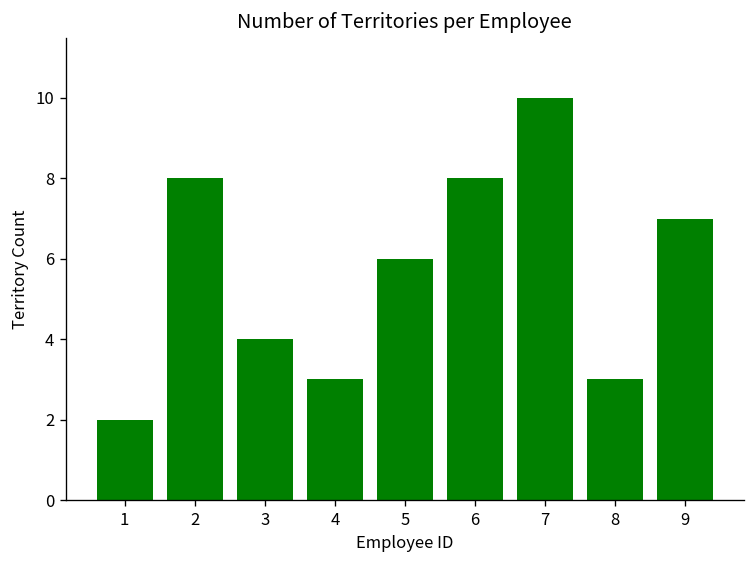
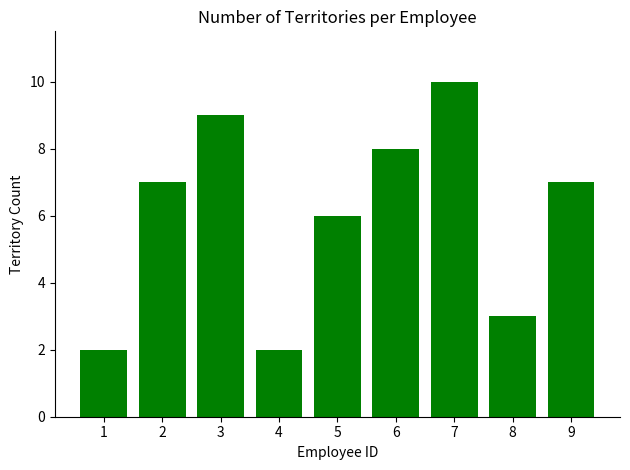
  {
    "1": 2,
-   "2": 8,
-   "3": 4,
-   "4": 3,
+   "2": 7,
+   "3": 9,
+   "4": 2,
    "5": 6,
    "6": 8,
    "7": 10,
    "8": 3,
    "9": 7
  }
